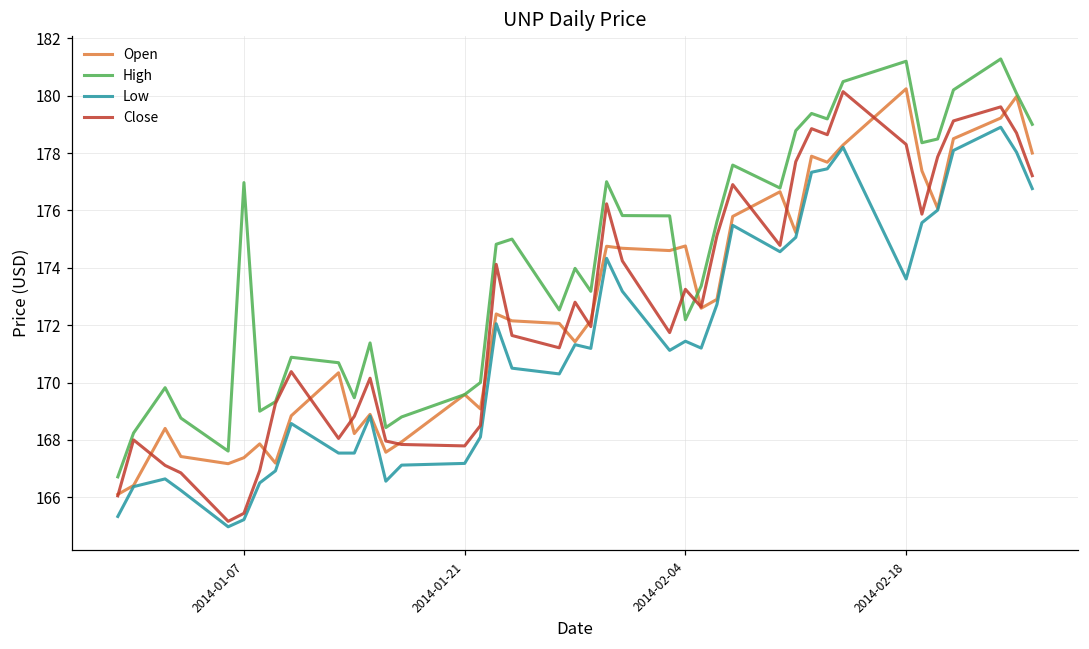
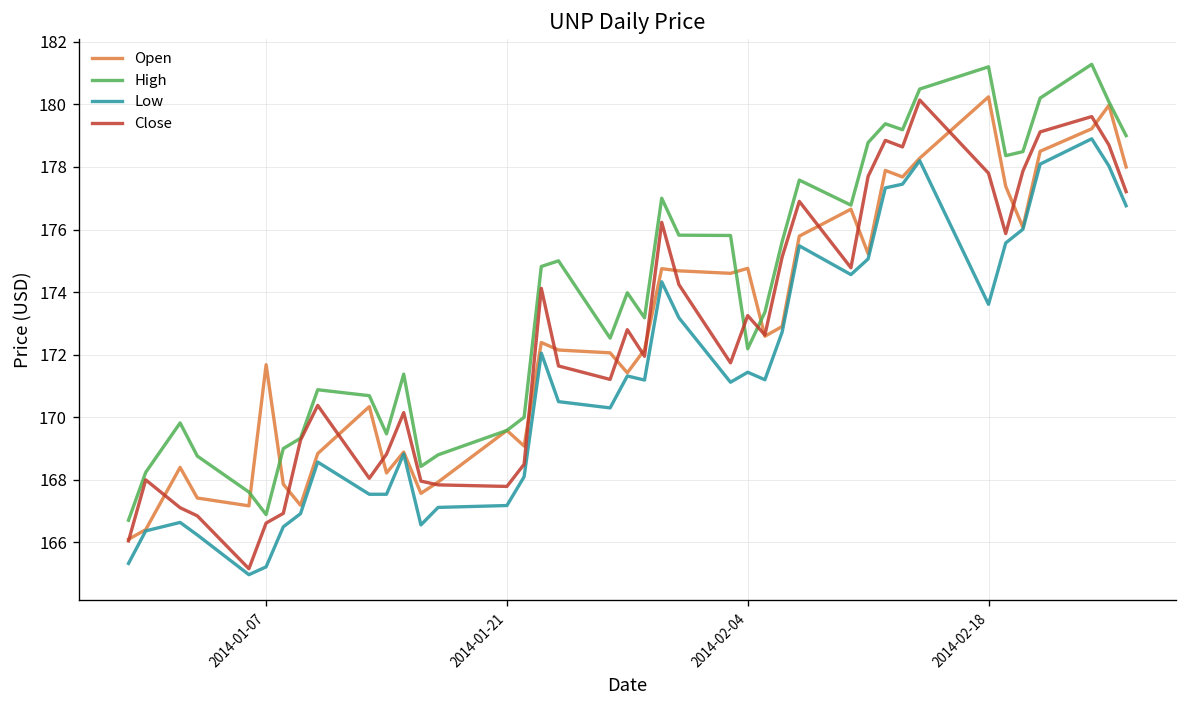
  {
    "Open": {
-     "2014-01-07": 167.4,
+     "2014-01-07": 171.7,
      "2014-02-04": 174.8,
      "2014-02-18": 180.2
    },
    "High": {
-     "2014-01-07": 177.0,
+     "2014-01-07": 166.9,
      "2014-02-04": 172.2,
      "2014-02-18": 181.2
    },
    "Low": {
      "2014-01-07": 165.2,
      "2014-01-21": 167.2,
      "2014-02-04": 171.4,
      "2014-02-18": 173.6
    },
    "Close": {
-     "2014-01-07": 165.4,
+     "2014-01-07": 166.6,
      "2014-01-21": 167.8,
      "2014-02-04": 173.3,
-     "2014-02-18": 178.3
+     "2014-02-18": 177.8
    }
  }
